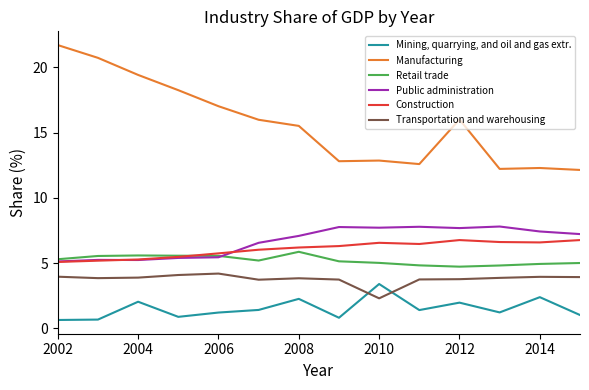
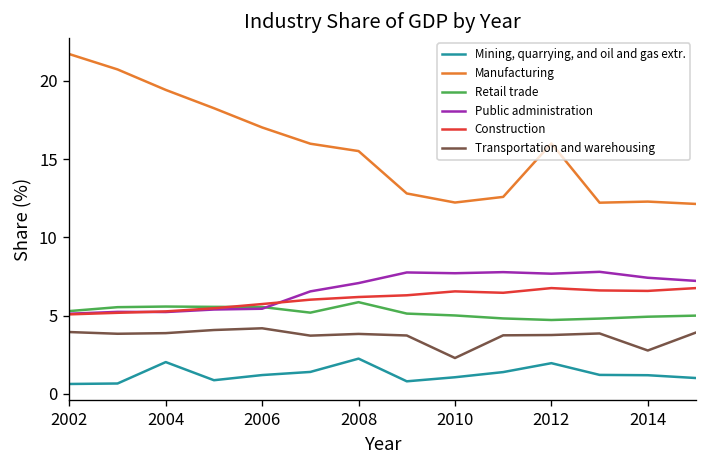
  {
    "Mining, quarrying, and oil and gas extr.": {
      "2002": 0.6,
      "2004": 2.0,
      "2006": 1.2,
      "2008": 2.3,
-     "2010": 3.4,
+     "2010": 1.1,
      "2012": 2.0,
-     "2014": 2.4
+     "2014": 1.2
    },
    "Manufacturing": {
      "2002": 21.7,
      "2004": 19.4,
      "2006": 17.0,
      "2008": 15.5,
-     "2010": 12.9,
+     "2010": 12.2,
      "2014": 12.3
    },
    "Retail trade": {
      "2004": 5.6,
      "2008": 5.9,
      "2010": 5.0,
      "2012": 4.7,
      "2014": 4.9
    },
    "Public administration": {
      "2008": 7.1,
      "2010": 7.7,
      "2012": 7.7,
      "2014": 7.4
    },
    "Construction": {
      "2008": 6.2,
      "2010": 6.6,
      "2012": 6.8,
      "2014": 6.6
    },
    "Transportation and warehousing": {
      "2002": 4.0,
      "2004": 3.9,
      "2006": 4.2,
      "2008": 3.8,
      "2010": 2.3,
      "2012": 3.8,
-     "2014": 3.9
+     "2014": 2.8
    }
  }
